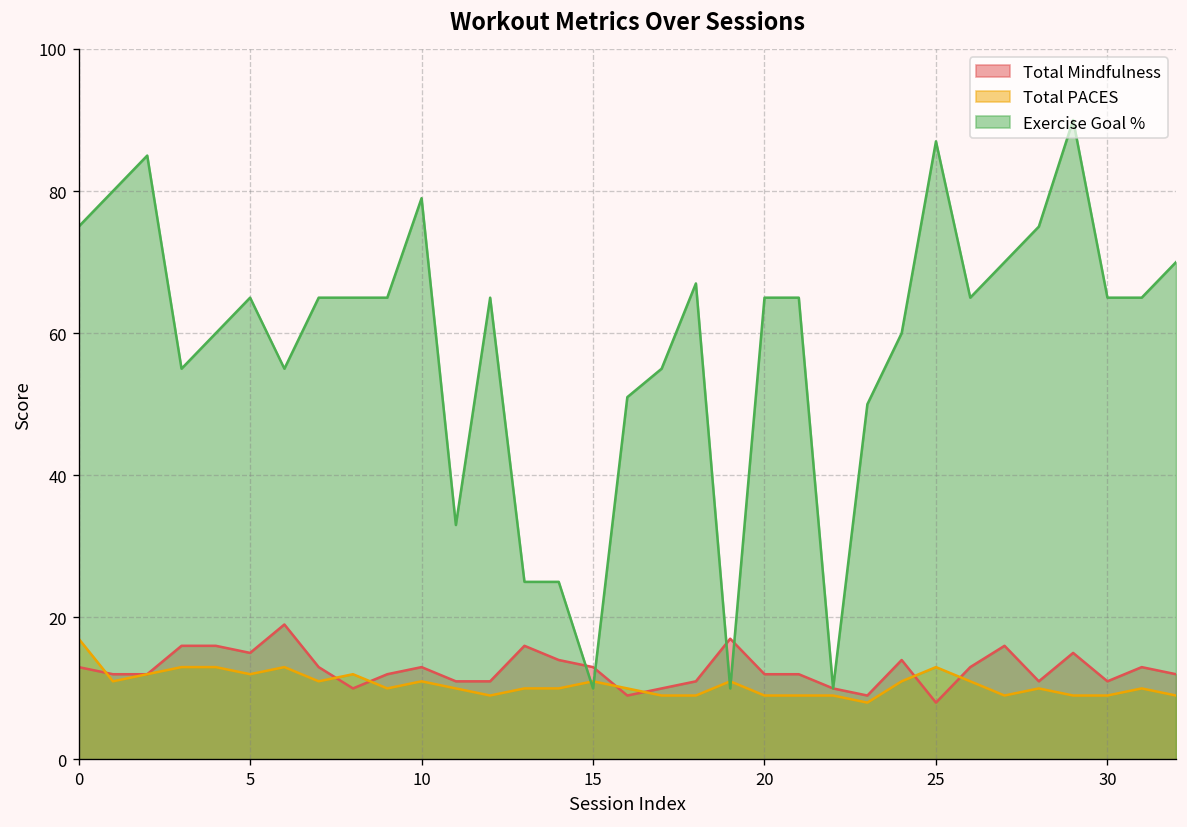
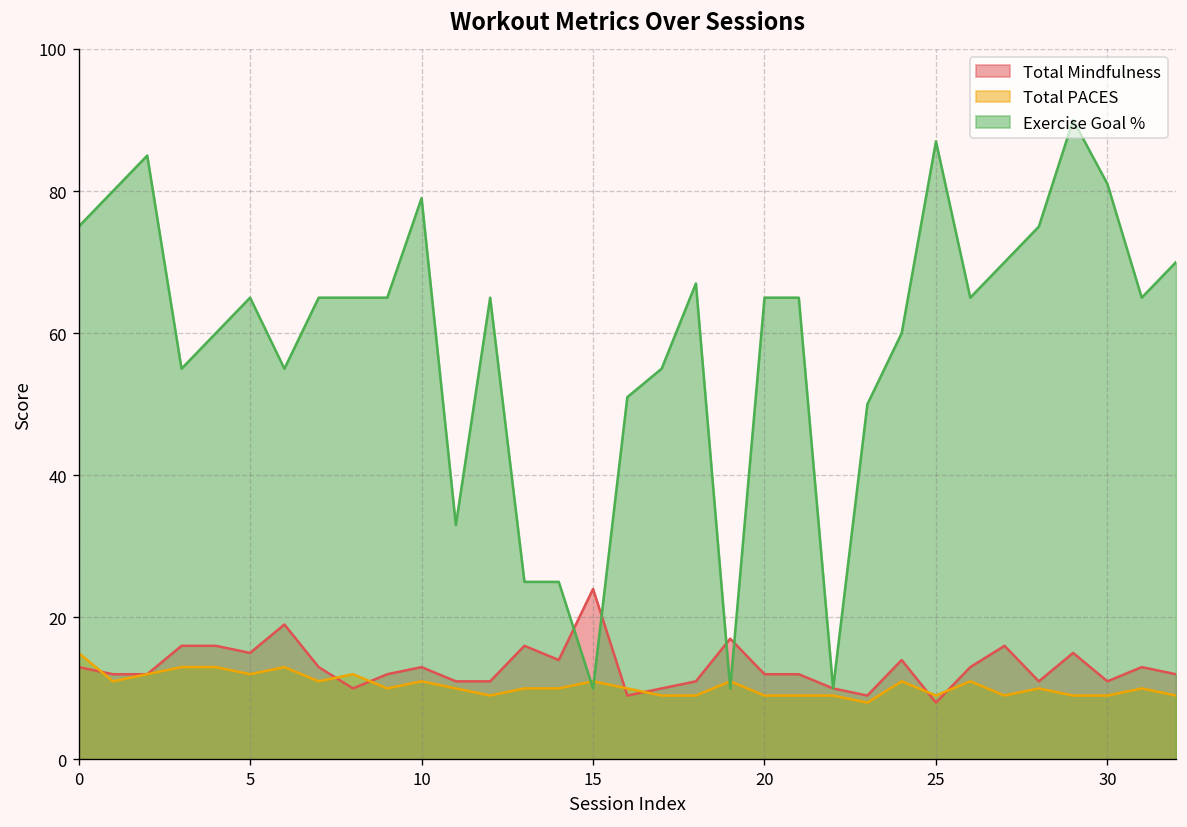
  {
    "Total Mindfulness": {
      "0": 13,
      "5": 15,
      "10": 13,
-     "15": 13,
+     "15": 24,
      "20": 12,
      "25": 8,
      "30": 11
    },
    "Total PACES": {
-     "0": 17,
+     "0": 15,
      "5": 12,
      "10": 11,
      "15": 11,
      "20": 9,
-     "25": 13,
+     "25": 9,
      "30": 9
    },
    "Exercise Goal %": {
      "0": 75,
      "5": 65,
      "10": 79,
      "15": 10,
      "20": 65,
      "25": 87,
-     "30": 65
+     "30": 81
    }
  }
